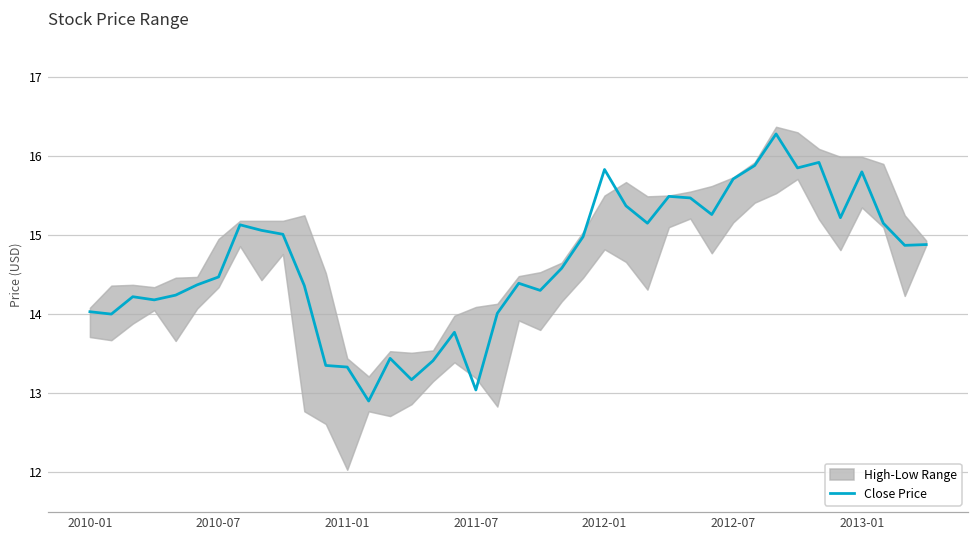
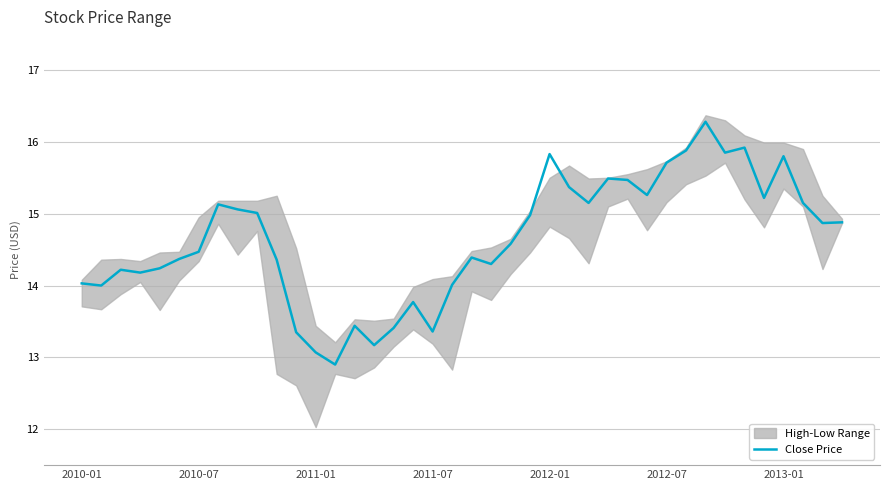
  {
    "Close Price": {
      "2010-01": 14.0,
      "2010-07": 14.5,
-     "2011-01": 13.3,
-     "2011-07": 13.0,
+     "2011-01": 13.1,
+     "2011-07": 13.4,
      "2012-01": 15.8,
      "2013-01": 15.8
    }
  }
